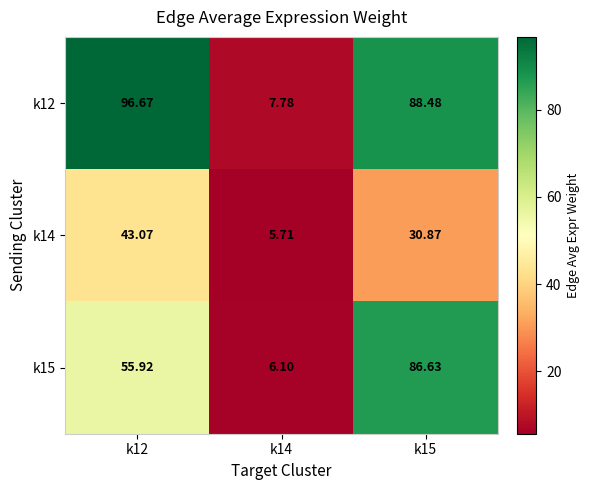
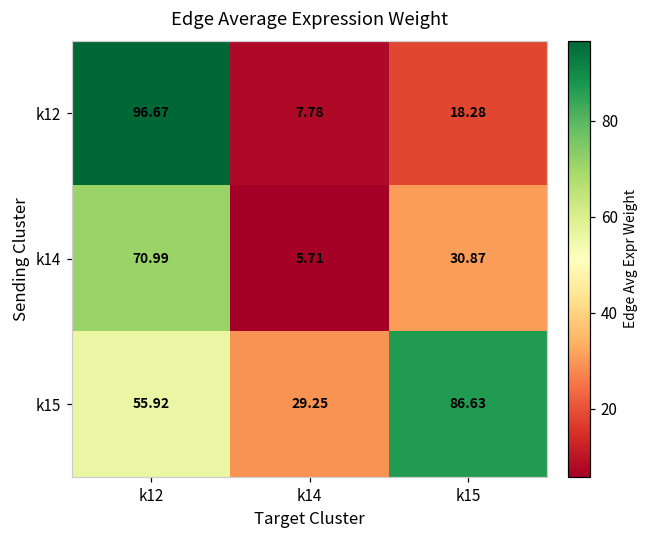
  {
    "k12": {
      "k12": 96.67,
      "k14": 7.78,
-     "k15": 88.48
+     "k15": 18.28
    },
    "k14": {
-     "k12": 43.07,
+     "k12": 70.99,
      "k14": 5.71,
      "k15": 30.87
    },
    "k15": {
      "k12": 55.92,
-     "k14": 6.10,
+     "k14": 29.25,
      "k15": 86.63
    }
  }
